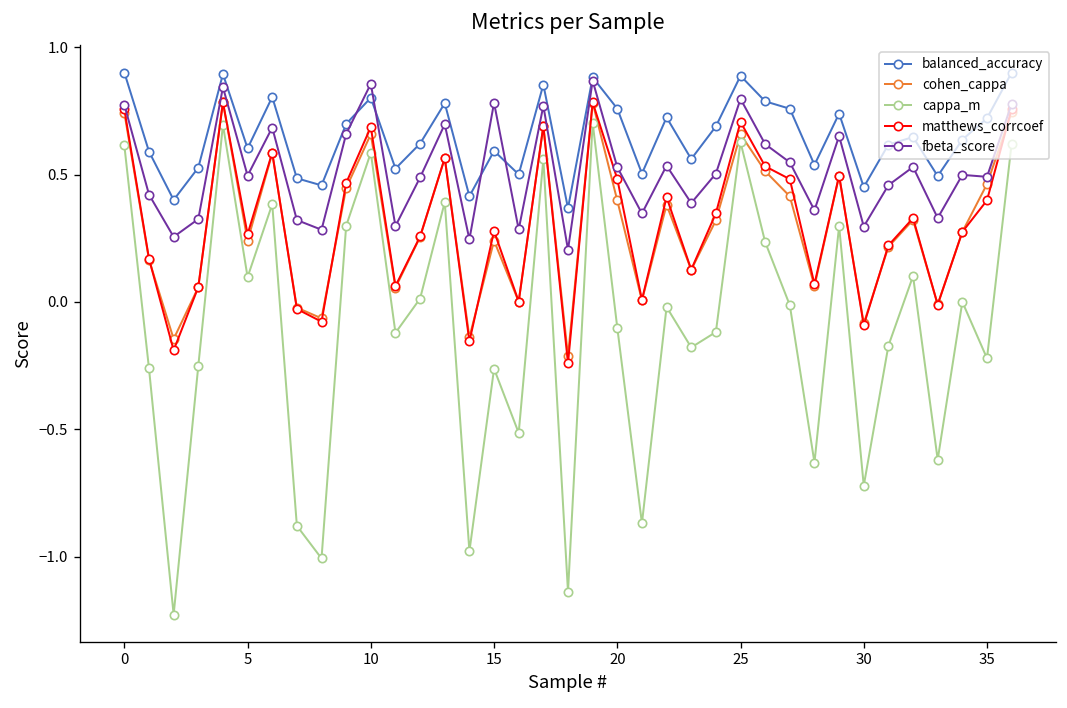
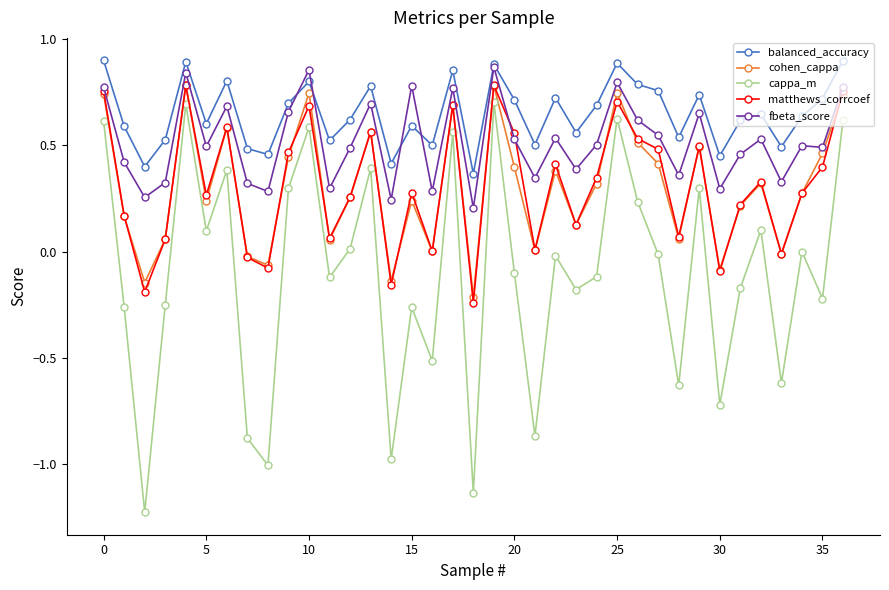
  {
    "balanced_accuracy": {
      "0": 0.90,
      "5": 0.60,
      "10": 0.80,
      "15": 0.59,
-     "20": 0.76,
+     "20": 0.71,
      "25": 0.89,
      "30": 0.45
    },
    "cohen_cappa": {
      "0": 0.74,
      "5": 0.24,
-     "10": 0.66,
+     "10": 0.75,
      "15": 0.24,
      "20": 0.40,
-     "25": 0.66,
+     "25": 0.75,
      "35": 0.46
    },
    "cappa_m": {
      "0": 0.61,
      "5": 0.10,
      "10": 0.59,
      "15": -0.26,
      "20": -0.10,
      "25": 0.63,
      "30": -0.72,
      "35": -0.22
    },
    "matthews_corrcoef": {
      "0": 0.76,
      "5": 0.27,
      "10": 0.69,
      "15": 0.28,
-     "20": 0.48,
+     "20": 0.56,
      "25": 0.71,
      "35": 0.40
    },
    "fbeta_score": {
      "0": 0.77,
      "5": 0.50,
      "10": 0.86,
      "15": 0.78,
      "20": 0.53,
      "25": 0.80,
      "30": 0.30,
      "35": 0.49
    }
  }
